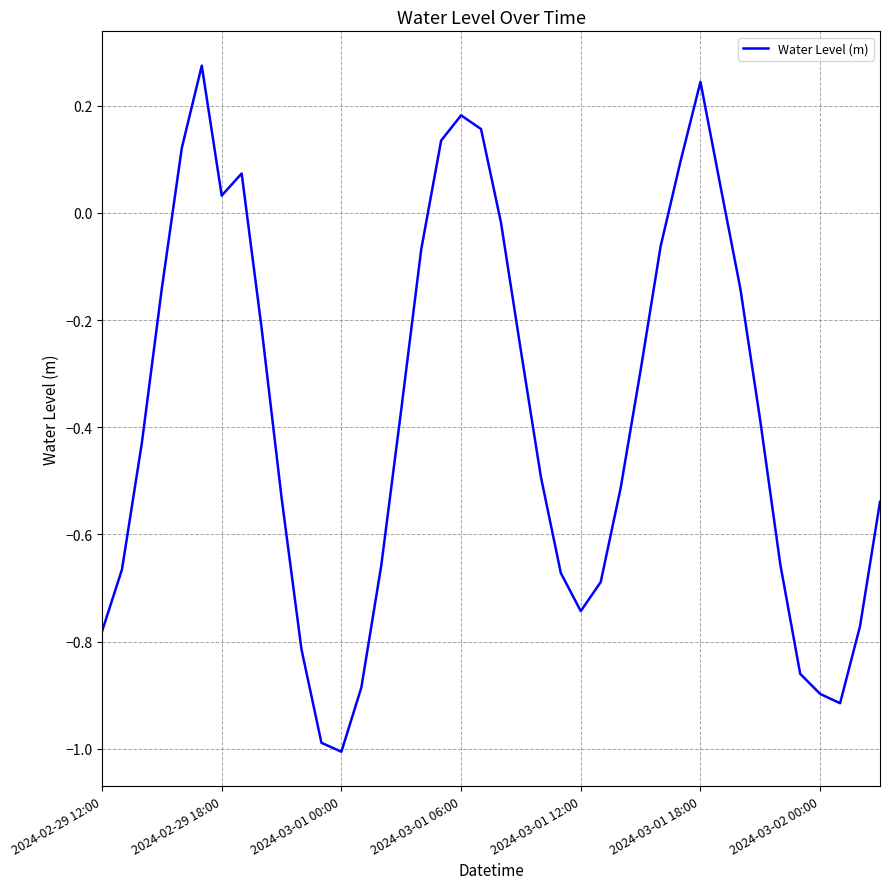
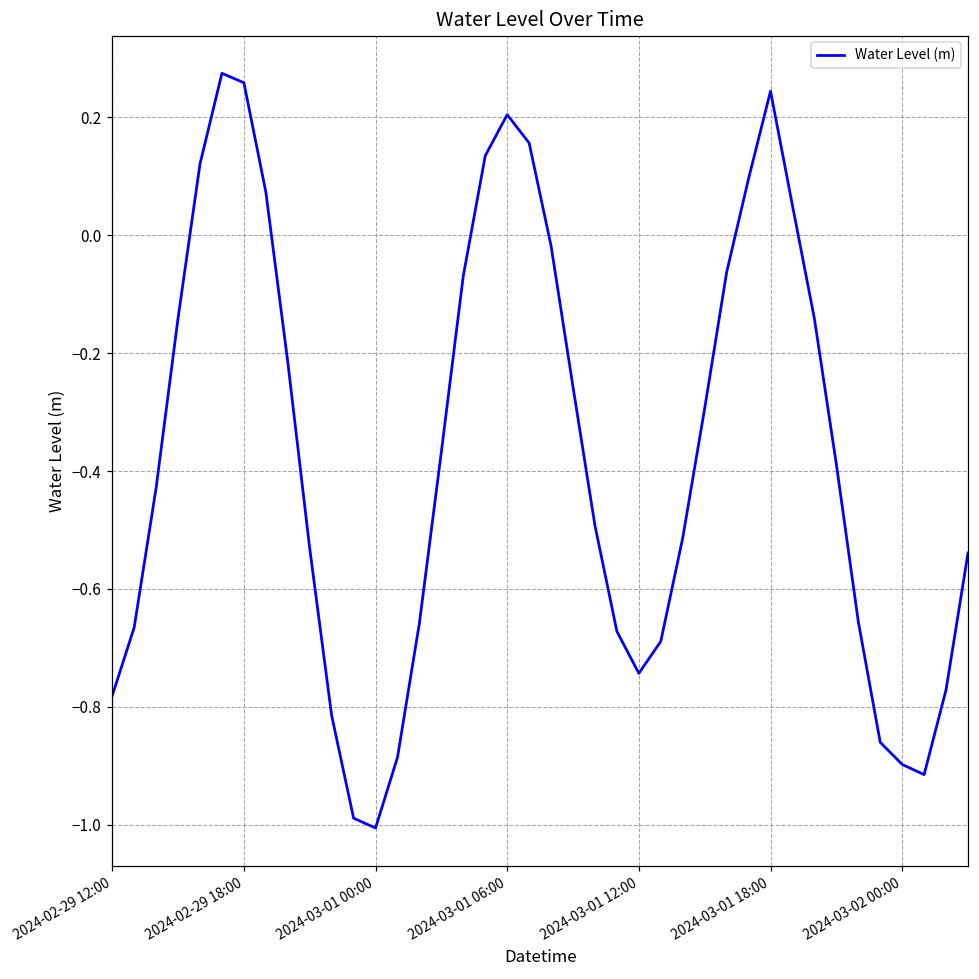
  {
    "2024-02-29 12:00": -0.78,
-   "2024-02-29 18:00": 0.03,
+   "2024-02-29 18:00": 0.26,
    "2024-03-01 00:00": -1.01,
-   "2024-03-01 06:00": 0.18,
+   "2024-03-01 06:00": 0.20,
    "2024-03-01 12:00": -0.74,
    "2024-03-01 18:00": 0.24,
    "2024-03-02 00:00": -0.90
  }
